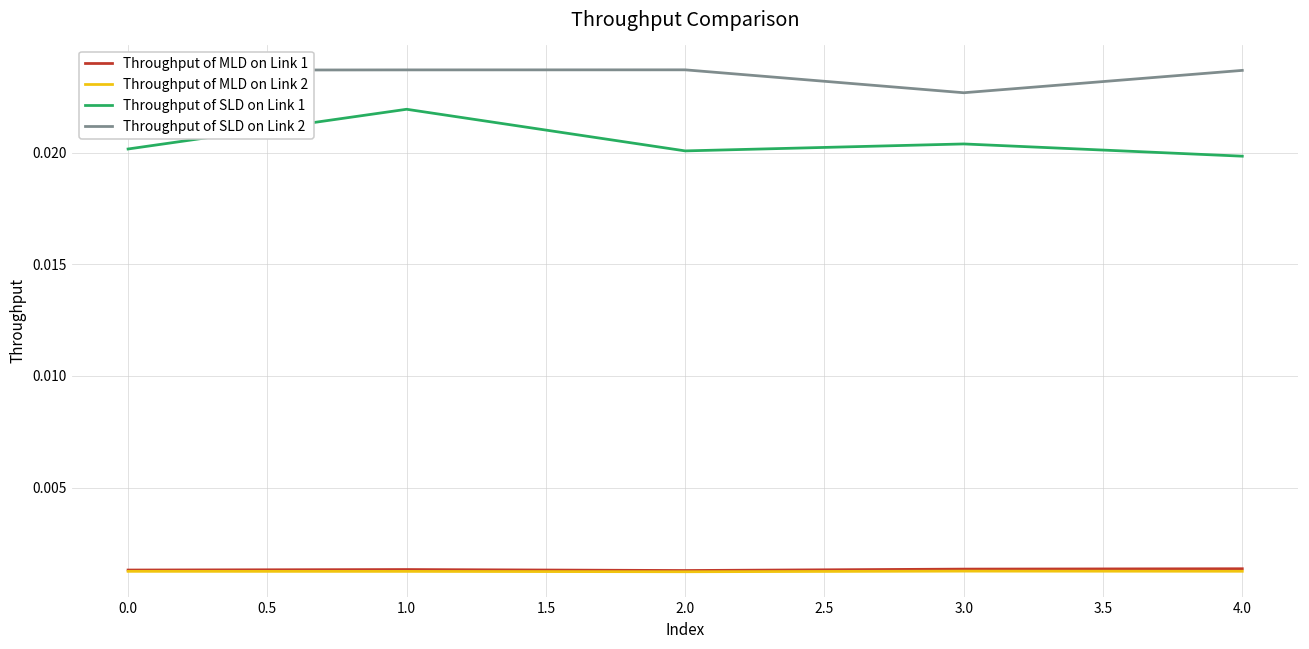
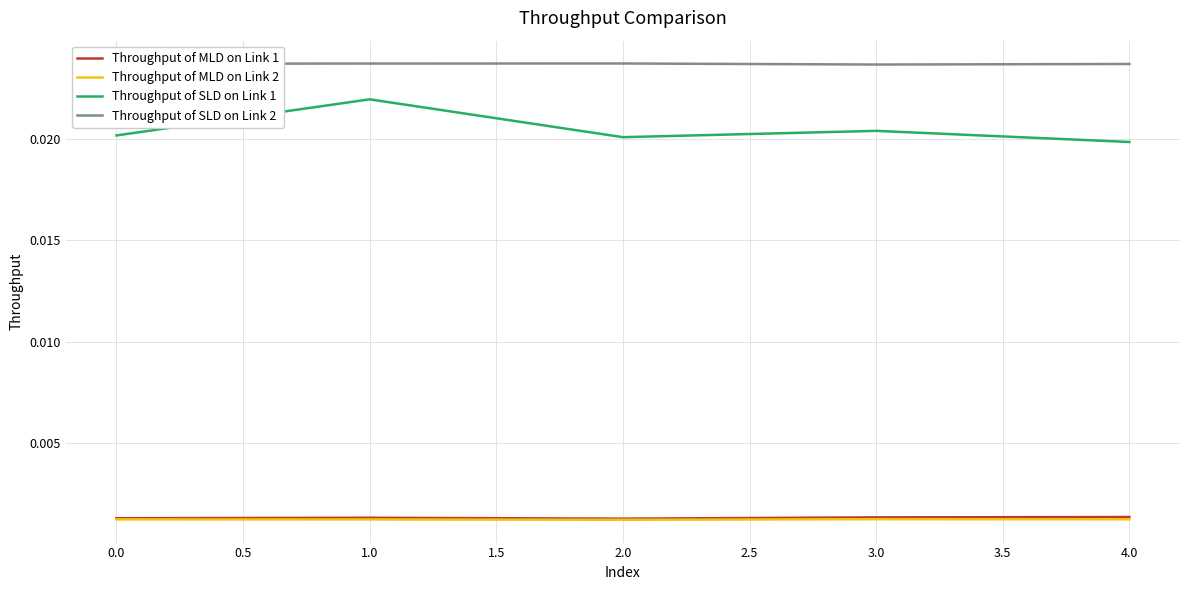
  {
    "Throughput of SLD on Link 1": {
      "0.0": 0.0202,
      "1.0": 0.0219,
      "2.0": 0.0201,
      "3.0": 0.0204,
      "4.0": 0.0198
    },
    "Throughput of SLD on Link 2": {
      "1.0": 0.0237,
      "2.0": 0.0237,
-     "3.0": 0.0227,
+     "3.0": 0.0237,
      "4.0": 0.0237
    }
  }
